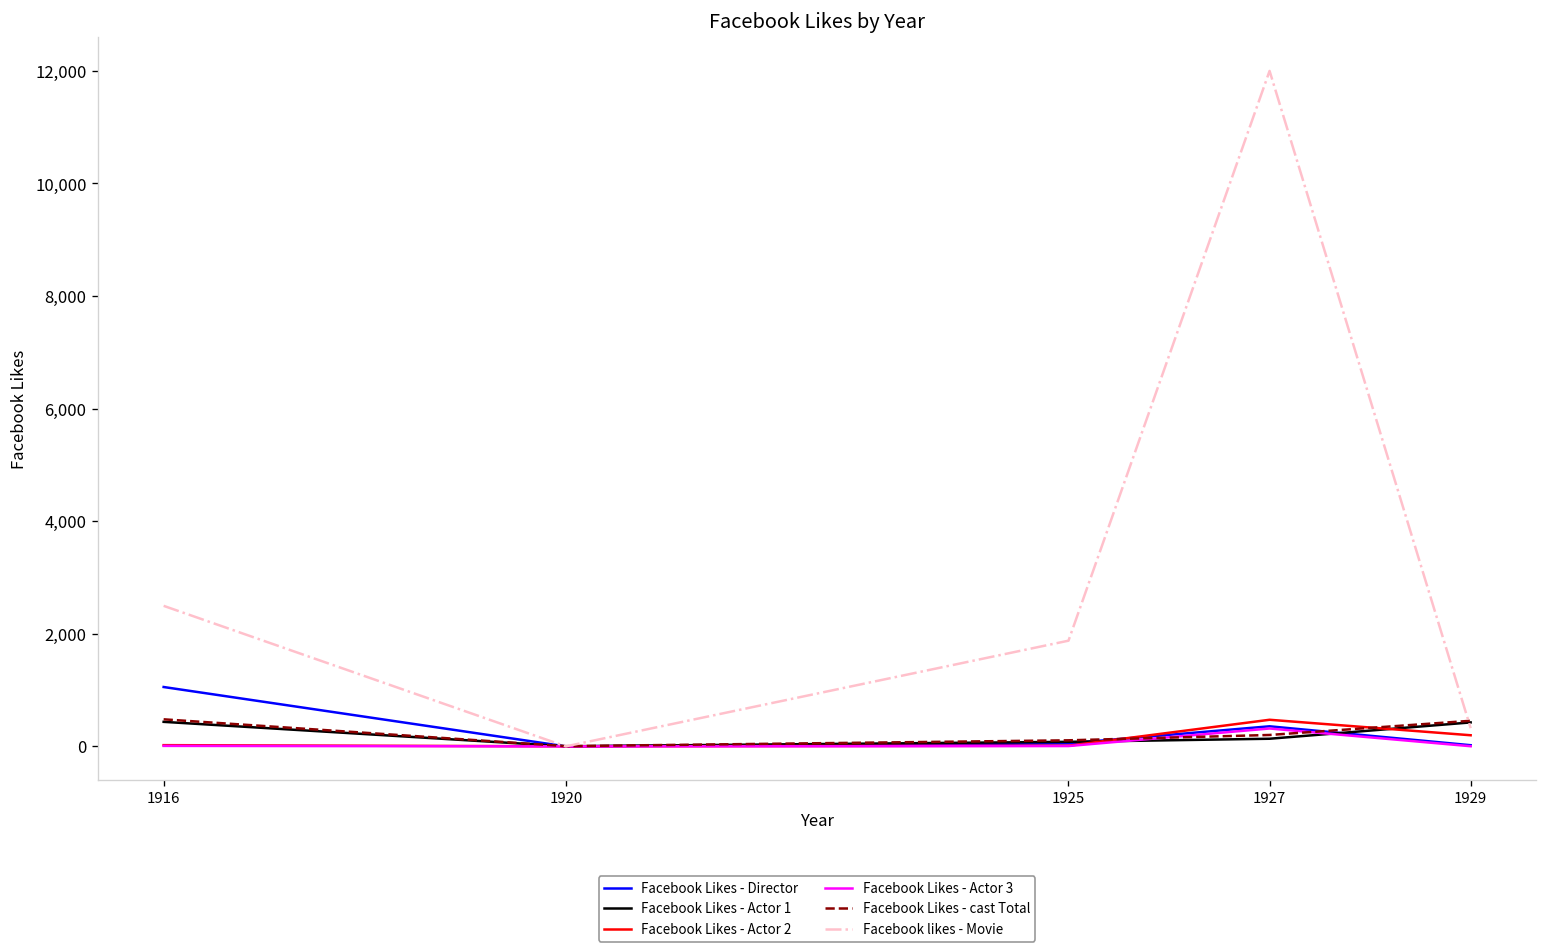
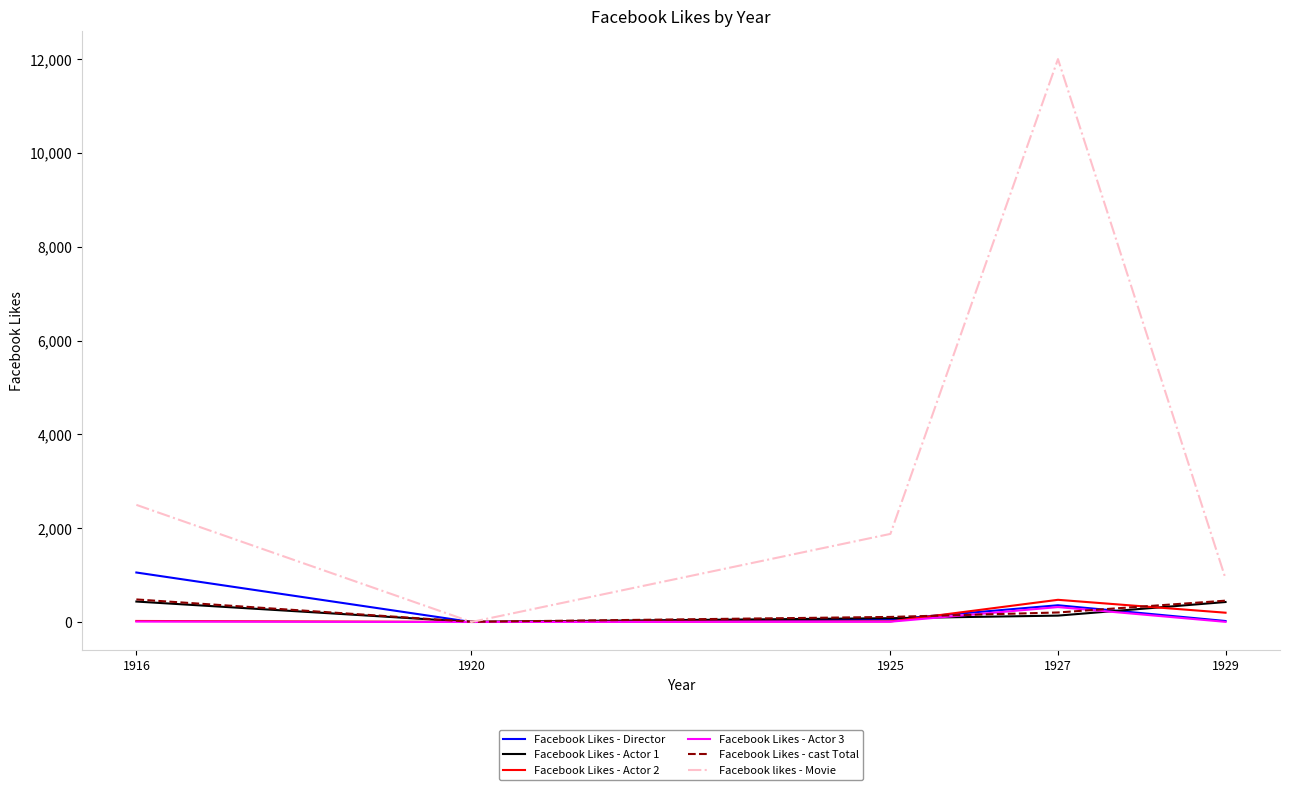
  {
    "Facebook Likes - Director": {
      "1916": "1,100"
    },
    "Facebook Likes - Actor 1": {
      "1927": "100"
    },
    "Facebook Likes - Actor 2": {
      "1927": "500",
      "1929": "200"
    },
    "Facebook Likes - cast Total": {
      "1927": "200"
    },
    "Facebook likes - Movie": {
      "1916": "2,500",
      "1925": "1,900",
      "1927": "12,000",
-     "1929": "300"
+     "1929": "900"
    }
  }
